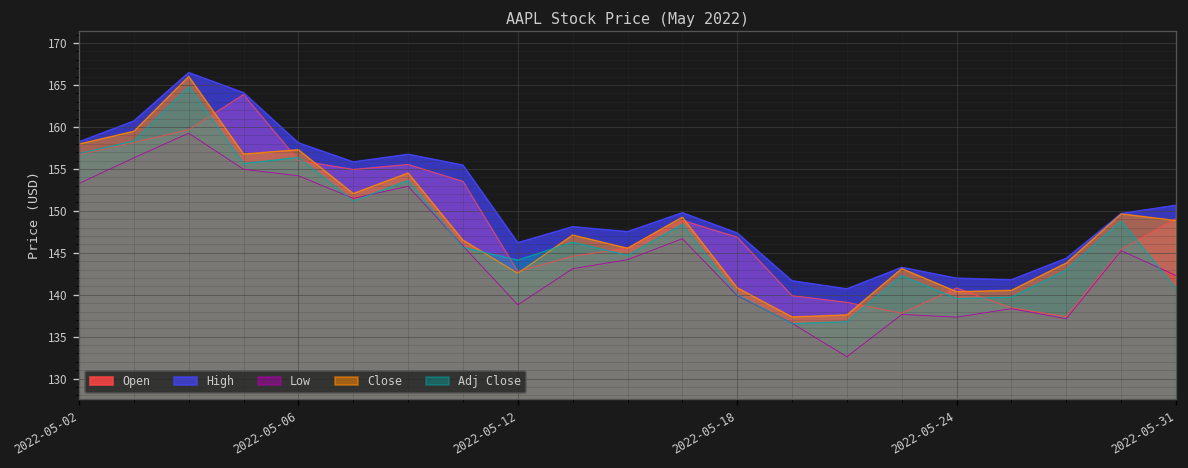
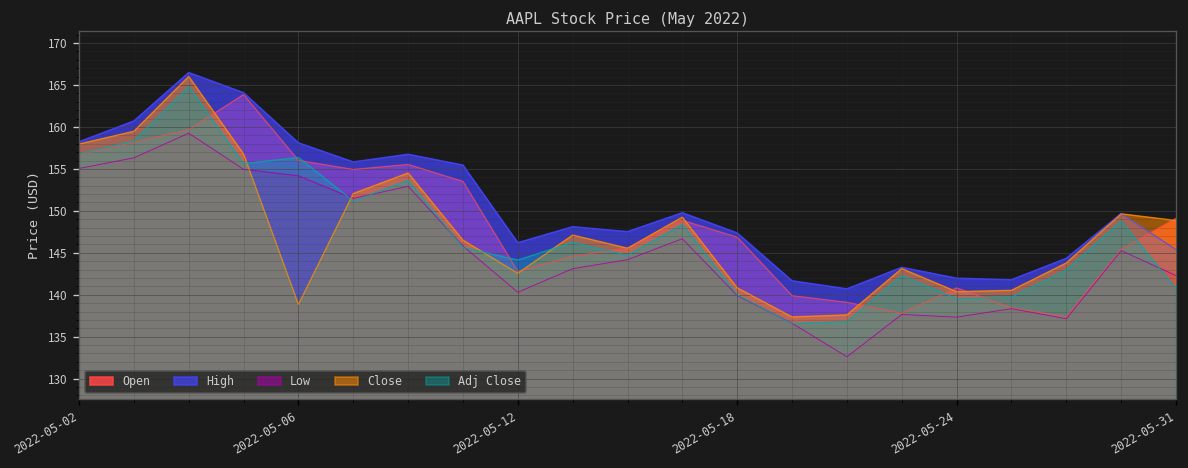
  {
    "Open": {
      "2022-05-18": 147,
      "2022-05-24": 141
    },
    "High": {
      "2022-05-06": 158,
      "2022-05-12": 146,
      "2022-05-18": 147,
      "2022-05-24": 142,
-     "2022-05-31": 151
+     "2022-05-31": 145
    },
    "Low": {
-     "2022-05-02": 153,
+     "2022-05-02": 155,
      "2022-05-06": 154,
-     "2022-05-12": 139,
+     "2022-05-12": 140,
      "2022-05-24": 137,
      "2022-05-31": 142
    },
    "Close": {
-     "2022-05-06": 157,
+     "2022-05-06": 139,
      "2022-05-18": 141,
      "2022-05-24": 140
    },
    "Adj Close": {
      "2022-05-12": 144,
      "2022-05-24": 140,
      "2022-05-31": 141
    }
  }
